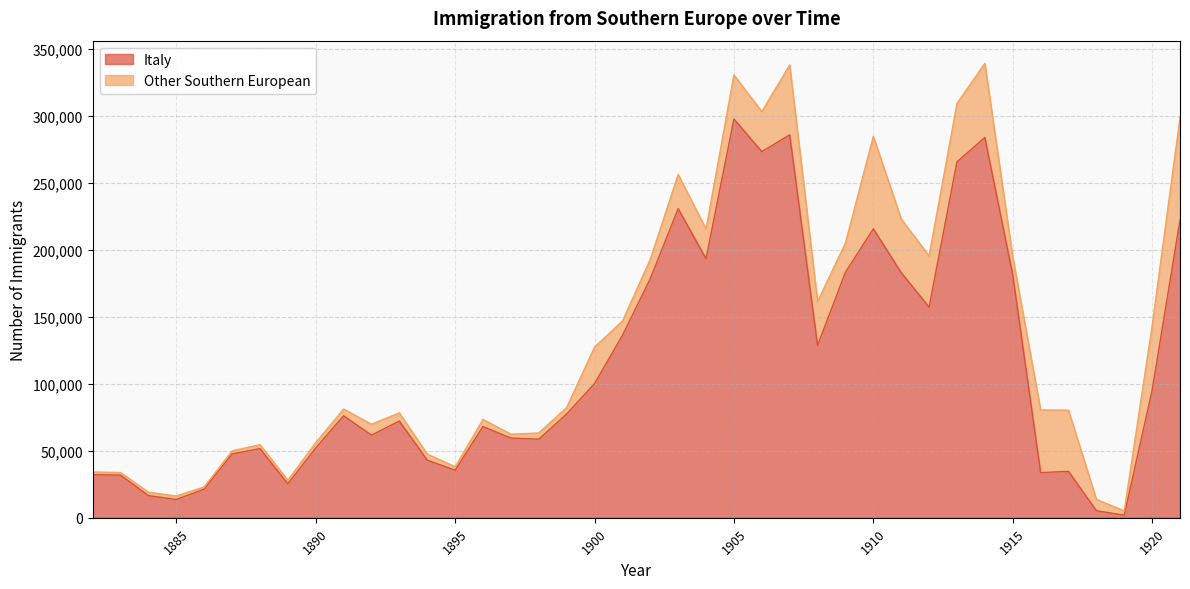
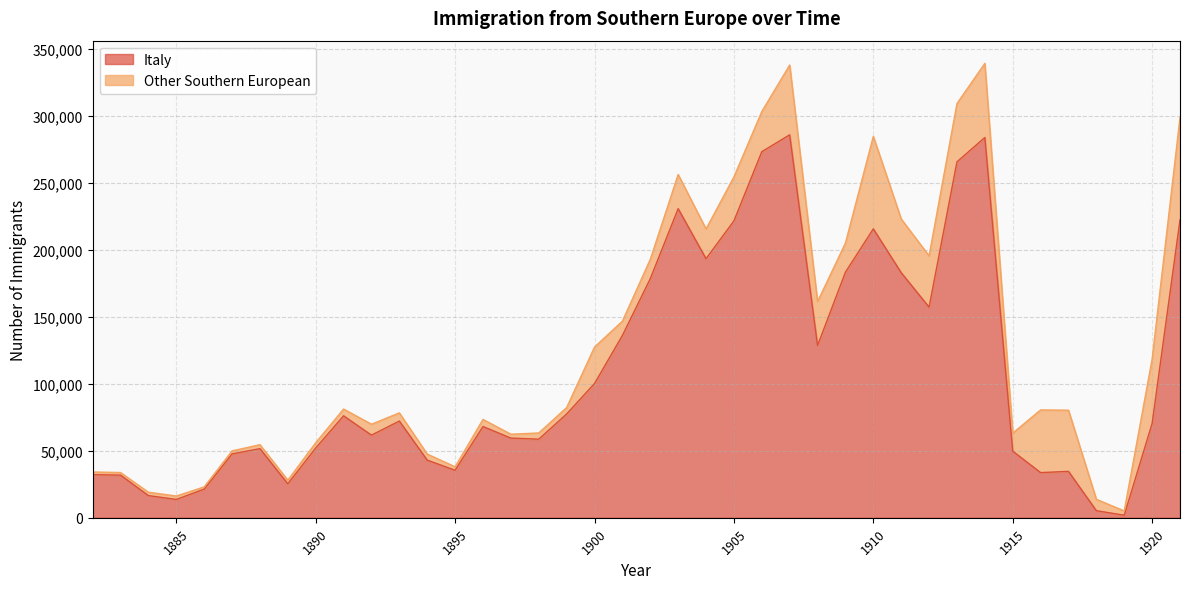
  {
    "Italy": {
      "1885": "14,000",
      "1890": "52,000",
      "1895": "35,000",
      "1900": "100,000",
-     "1905": "298,000",
+     "1905": "221,000",
      "1910": "216,000",
-     "1915": "181,000",
-     "1920": "95,000"
+     "1915": "50,000",
+     "1920": "70,000"
    },
    "Other Southern European": {
      "1885": "3,000",
      "1890": "4,000",
      "1895": "3,000",
      "1900": "27,000",
      "1905": "33,000",
      "1910": "69,000",
      "1915": "13,000",
      "1920": "48,000"
    }
  }
